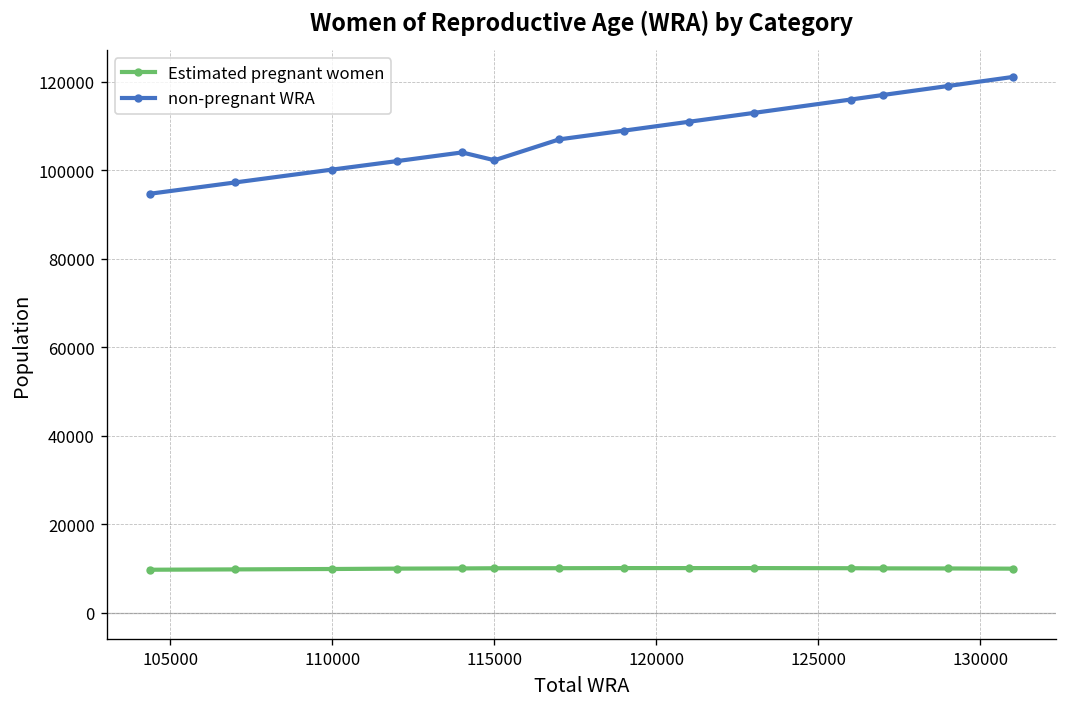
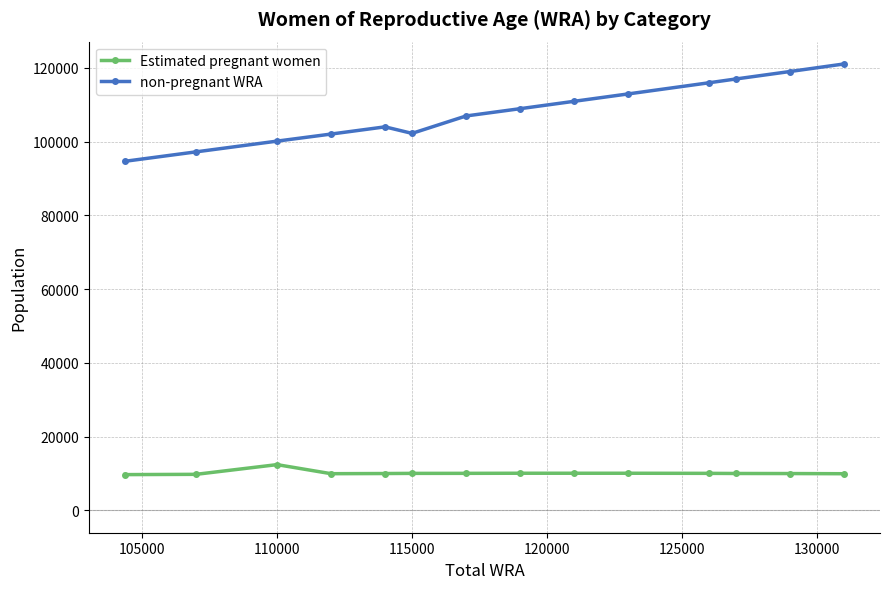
  {
    "Estimated pregnant women": {
-     "110000": 10000,
+     "110000": 12000,
      "115000": 10000
    },
    "non-pregnant WRA": {
      "110000": 100000,
      "115000": 102000
    }
  }
